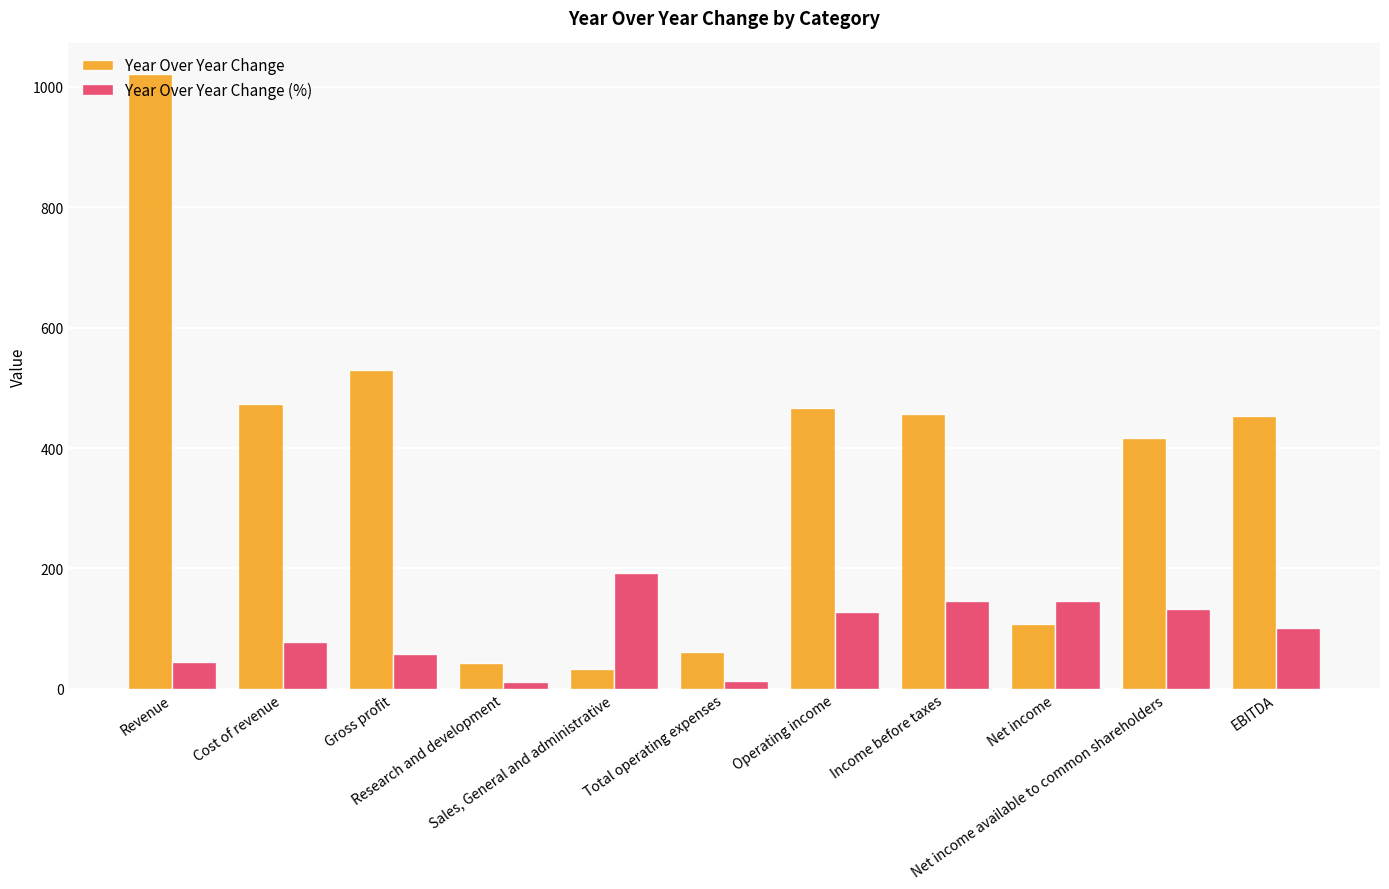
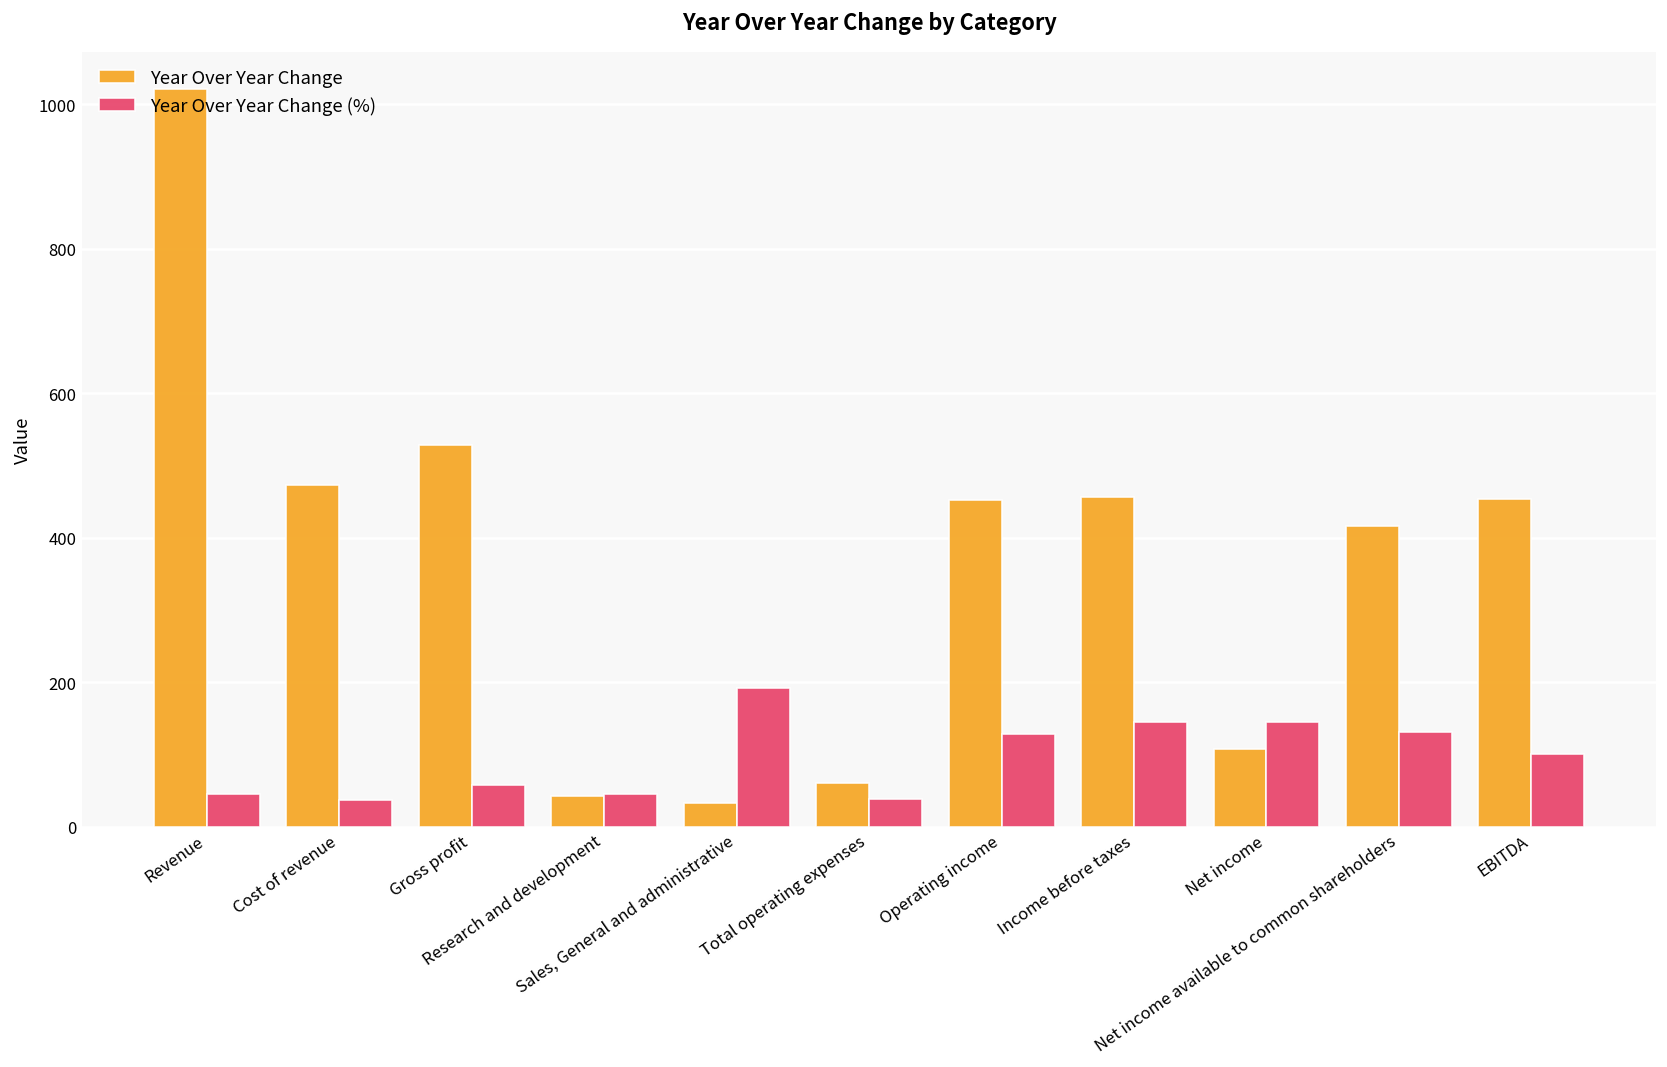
  {
    "Year Over Year Change": {
      "Revenue": 1020,
      "Cost of revenue": 470,
      "Gross profit": 530,
      "Research and development": 40,
      "Sales, General and administrative": 30,
      "Total operating expenses": 60,
-     "Operating income": 470,
+     "Operating income": 450,
      "Income before taxes": 460,
      "Net income": 110,
      "Net income available to common shareholders": 420,
      "EBITDA": 450
    },
    "Year Over Year Change (%)": {
      "Revenue": 50,
-     "Cost of revenue": 80,
+     "Cost of revenue": 40,
      "Gross profit": 60,
-     "Research and development": 10,
+     "Research and development": 40,
      "Sales, General and administrative": 190,
-     "Total operating expenses": 10,
+     "Total operating expenses": 40,
      "Operating income": 130,
      "Income before taxes": 150,
      "Net income": 150,
      "Net income available to common shareholders": 130,
      "EBITDA": 100
    }
  }
